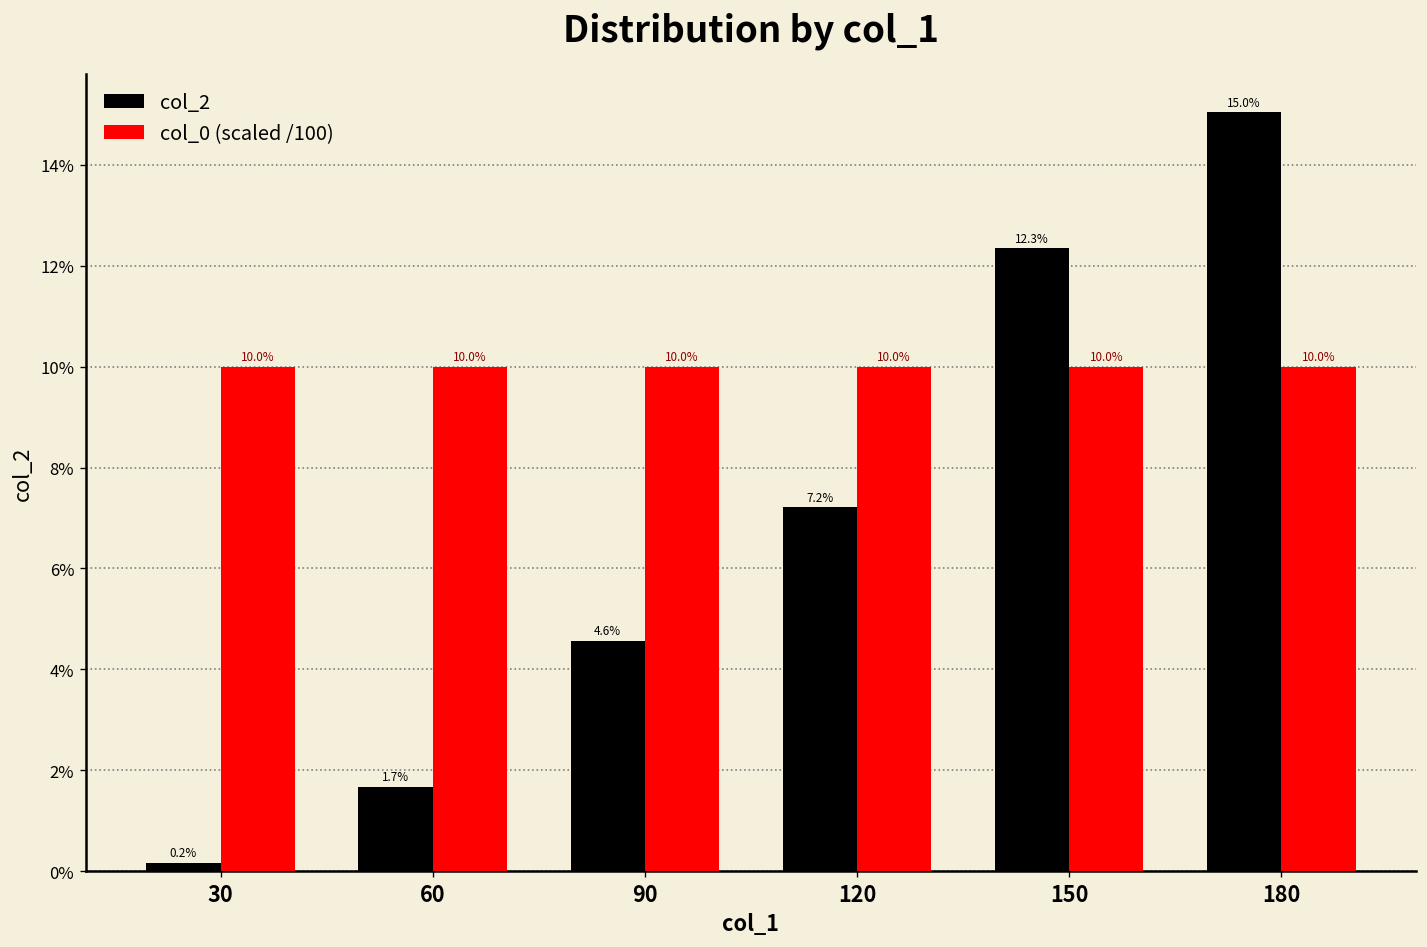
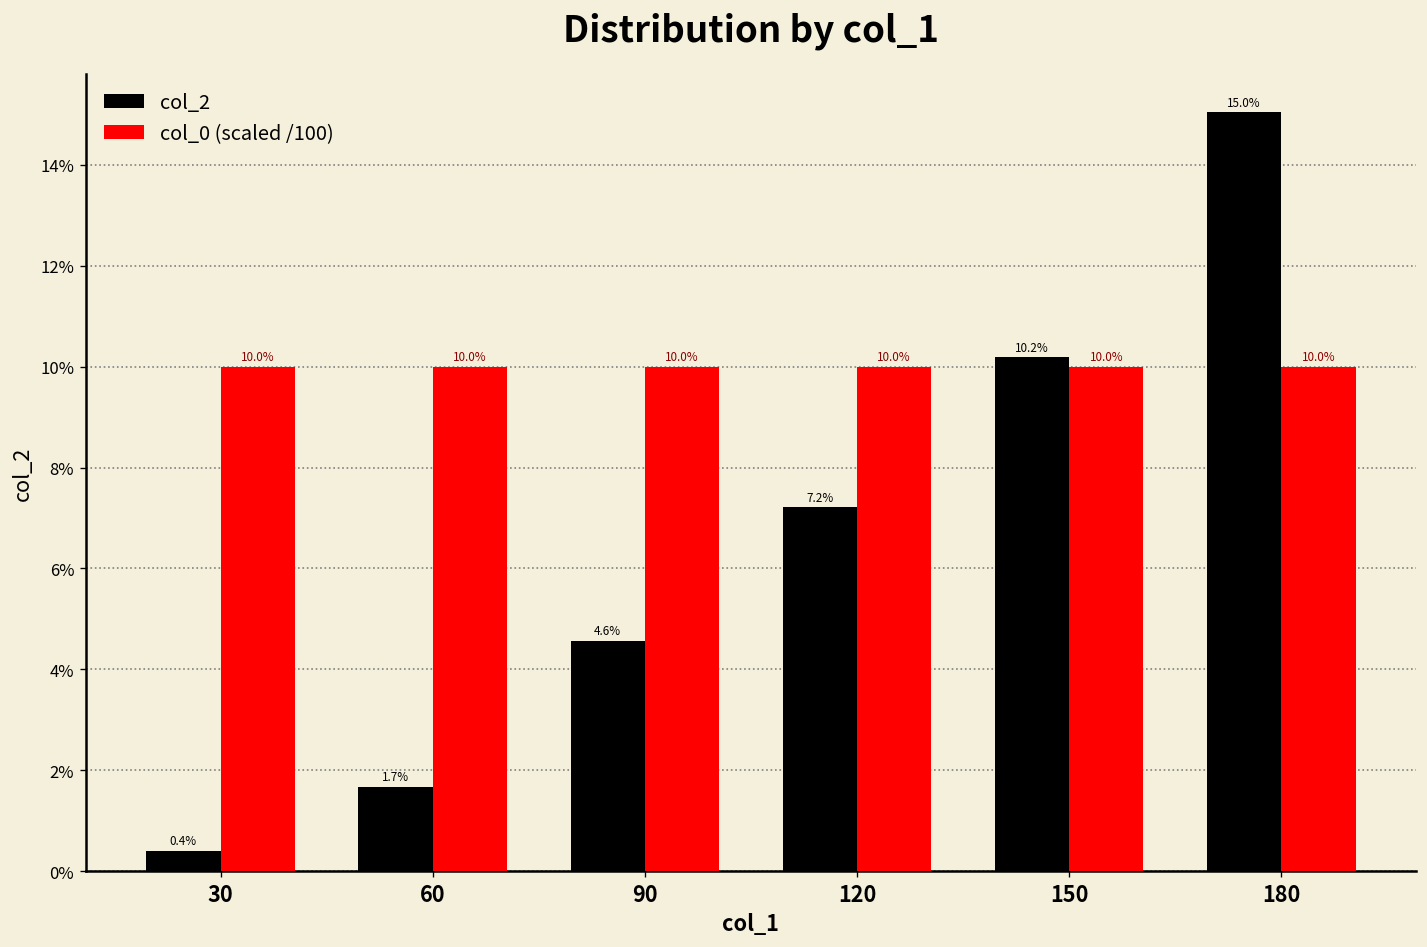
  {
    "col_2": {
-     "30": "0.2%",
+     "30": "0.4%",
      "60": "1.7%",
      "90": "4.6%",
      "120": "7.2%",
-     "150": "12.3%",
+     "150": "10.2%",
      "180": "15.0%"
    },
    "col_0 (scaled /100)": {
      "30": "10.0%",
      "60": "10.0%",
      "90": "10.0%",
      "120": "10.0%",
      "150": "10.0%",
      "180": "10.0%"
    }
  }
